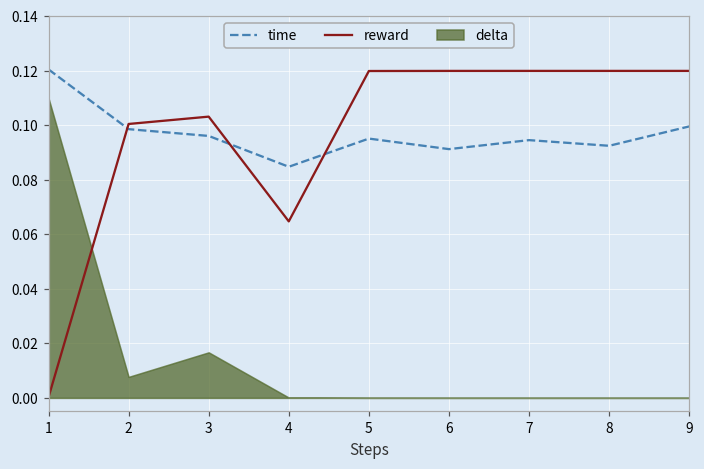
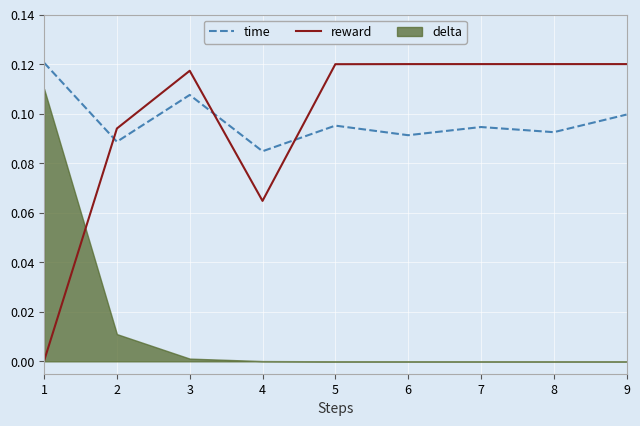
  {
    "time": {
      "1": 0.121,
-     "2": 0.099,
-     "3": 0.096,
+     "2": 0.089,
+     "3": 0.108,
      "4": 0.085,
      "5": 0.095,
      "6": 0.091,
      "7": 0.095,
      "8": 0.093,
      "9": 0.100
    },
    "delta": {
      "1": 0.110,
-     "2": 0.008,
-     "3": 0.017
+     "2": 0.011,
+     "3": 0.001
    },
    "reward": {
      "1": 0.000,
-     "2": 0.101,
-     "3": 0.103,
+     "2": 0.094,
+     "3": 0.117,
      "4": 0.065,
      "5": 0.120,
      "6": 0.120,
      "7": 0.120,
      "8": 0.120,
      "9": 0.120
    }
  }
